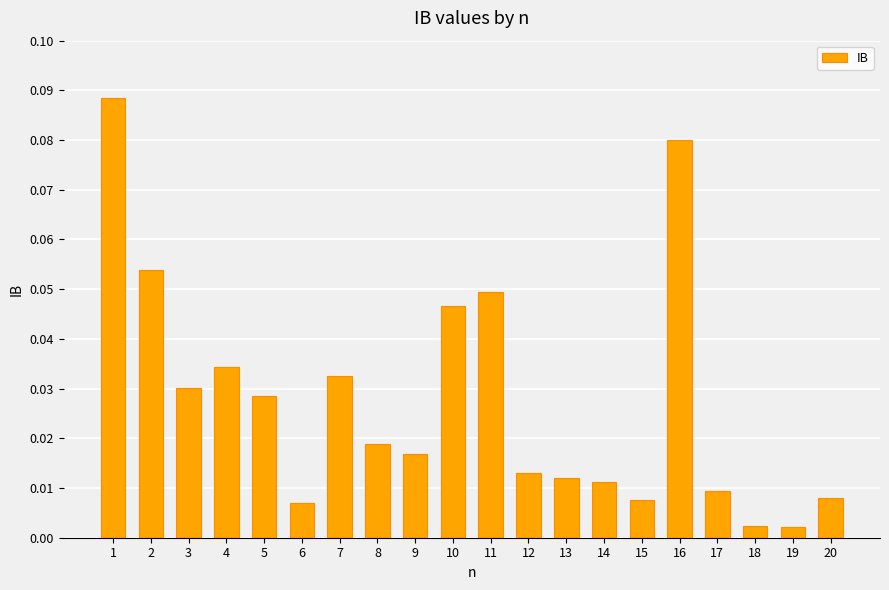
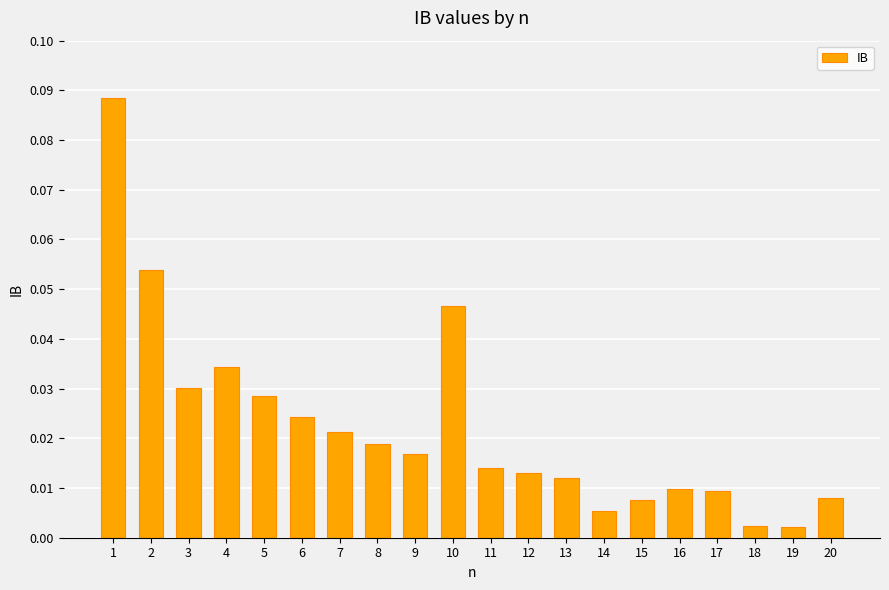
  {
    "1": 0.088,
    "2": 0.054,
    "3": 0.030,
    "4": 0.034,
    "5": 0.028,
-   "6": 0.007,
-   "7": 0.033,
+   "6": 0.024,
+   "7": 0.021,
    "8": 0.019,
    "9": 0.017,
    "10": 0.047,
-   "11": 0.049,
+   "11": 0.014,
    "12": 0.013,
    "13": 0.012,
-   "14": 0.011,
+   "14": 0.005,
    "15": 0.008,
-   "16": 0.080,
+   "16": 0.010,
    "17": 0.009,
    "18": 0.002,
    "19": 0.002,
    "20": 0.008
  }
